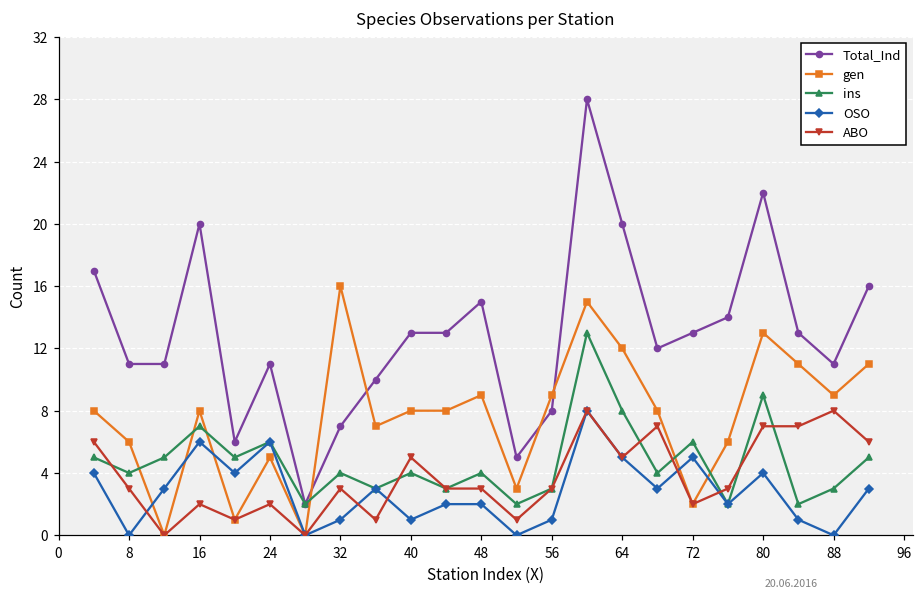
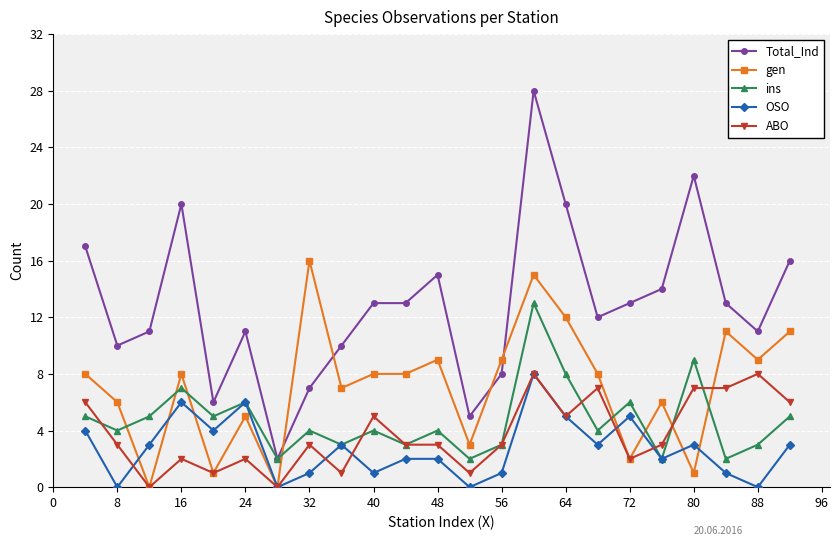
  {
    "Total_Ind": {
-     "8": 11,
+     "8": 10,
      "16": 20,
      "24": 11,
      "32": 7,
      "40": 13,
      "48": 15,
      "56": 8,
      "64": 20,
      "72": 13,
      "80": 22,
      "88": 11
    },
    "gen": {
      "8": 6,
      "16": 8,
      "24": 5,
      "32": 16,
      "40": 8,
      "48": 9,
      "56": 9,
      "64": 12,
-     "80": 13,
+     "80": 1,
      "88": 9
    },
    "ins": {
      "8": 4,
      "16": 7,
      "32": 4,
      "40": 4,
      "48": 4,
      "64": 8,
      "72": 6,
      "80": 9,
      "88": 3
    },
    "OSO": {
      "8": 0,
      "16": 6,
      "32": 1,
      "40": 1,
      "48": 2,
      "56": 1,
      "72": 5,
-     "80": 4,
+     "80": 3,
      "88": 0
    },
    "ABO": {
      "8": 3,
      "16": 2,
      "24": 2,
      "32": 3,
      "40": 5,
      "48": 3,
      "80": 7,
      "88": 8
    }
  }
